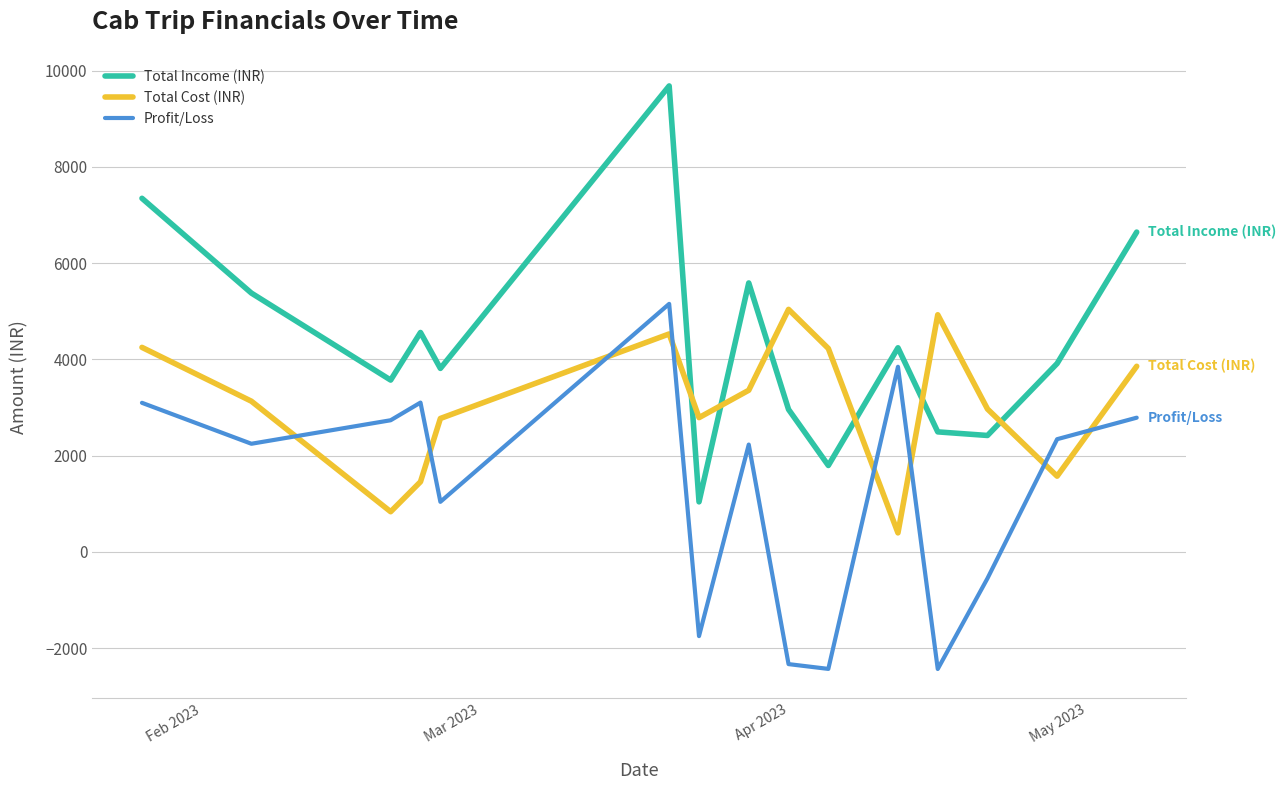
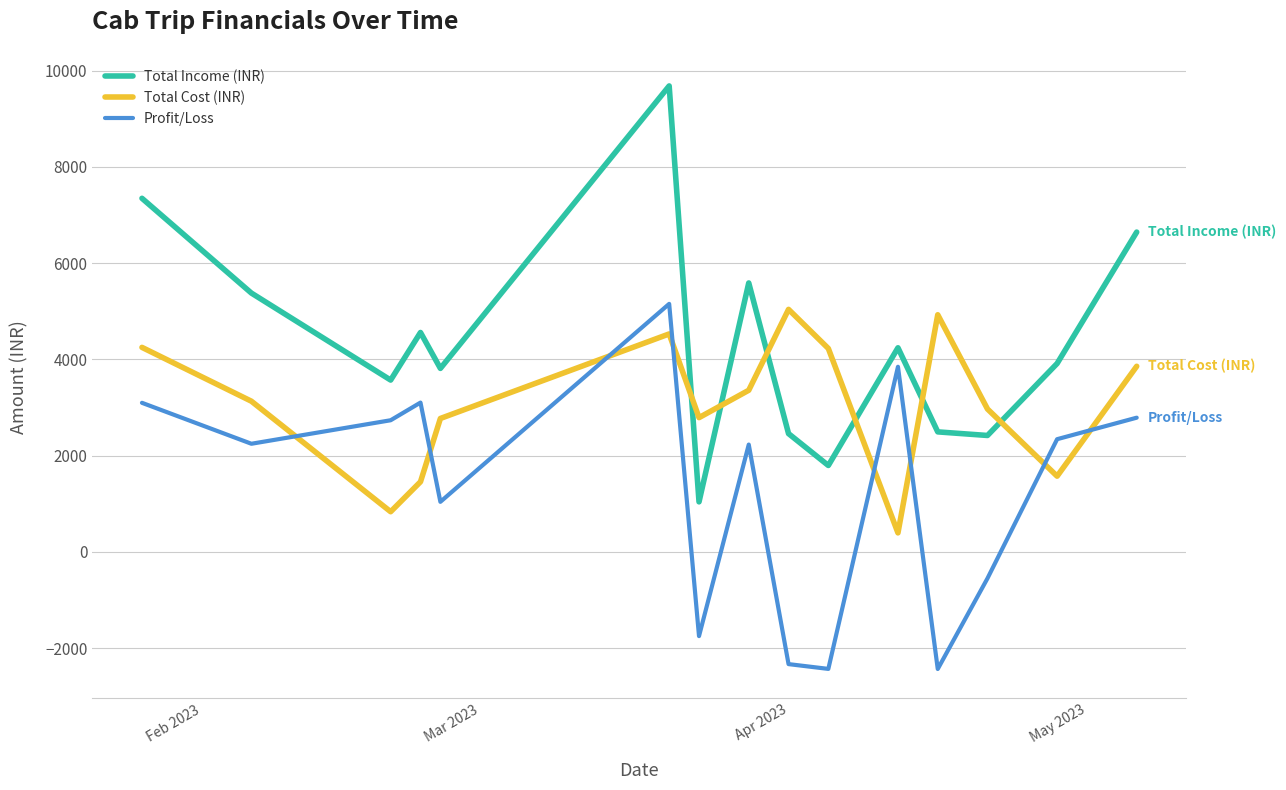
  {
    "Total Income (INR)": {
-     "Apr 2023": 3000
+     "Apr 2023": 2500
    },
    "Total Cost (INR)": {
      "Apr 2023": 5000
    },
    "Profit/Loss": {
      "Apr 2023": -2300
    }
  }
